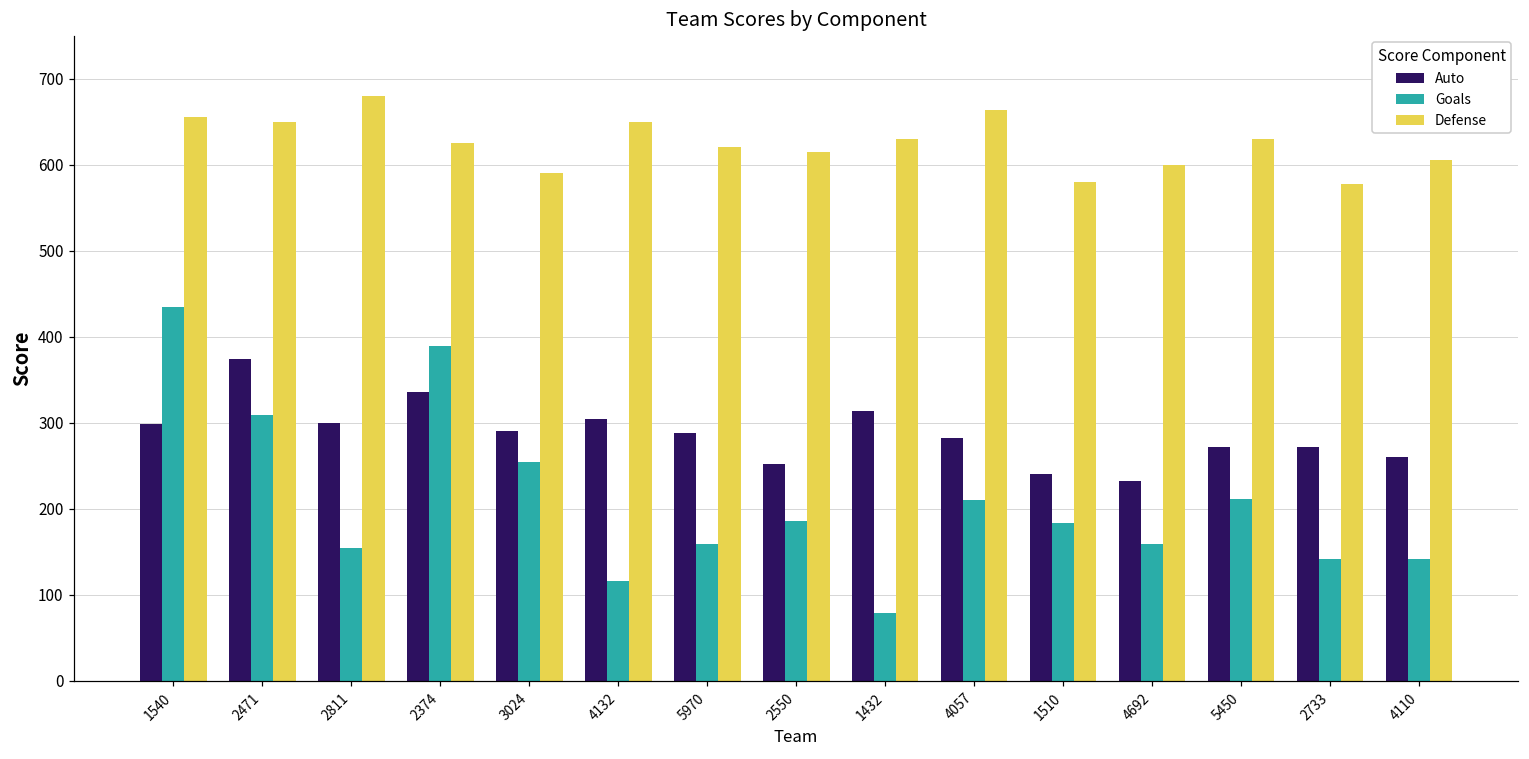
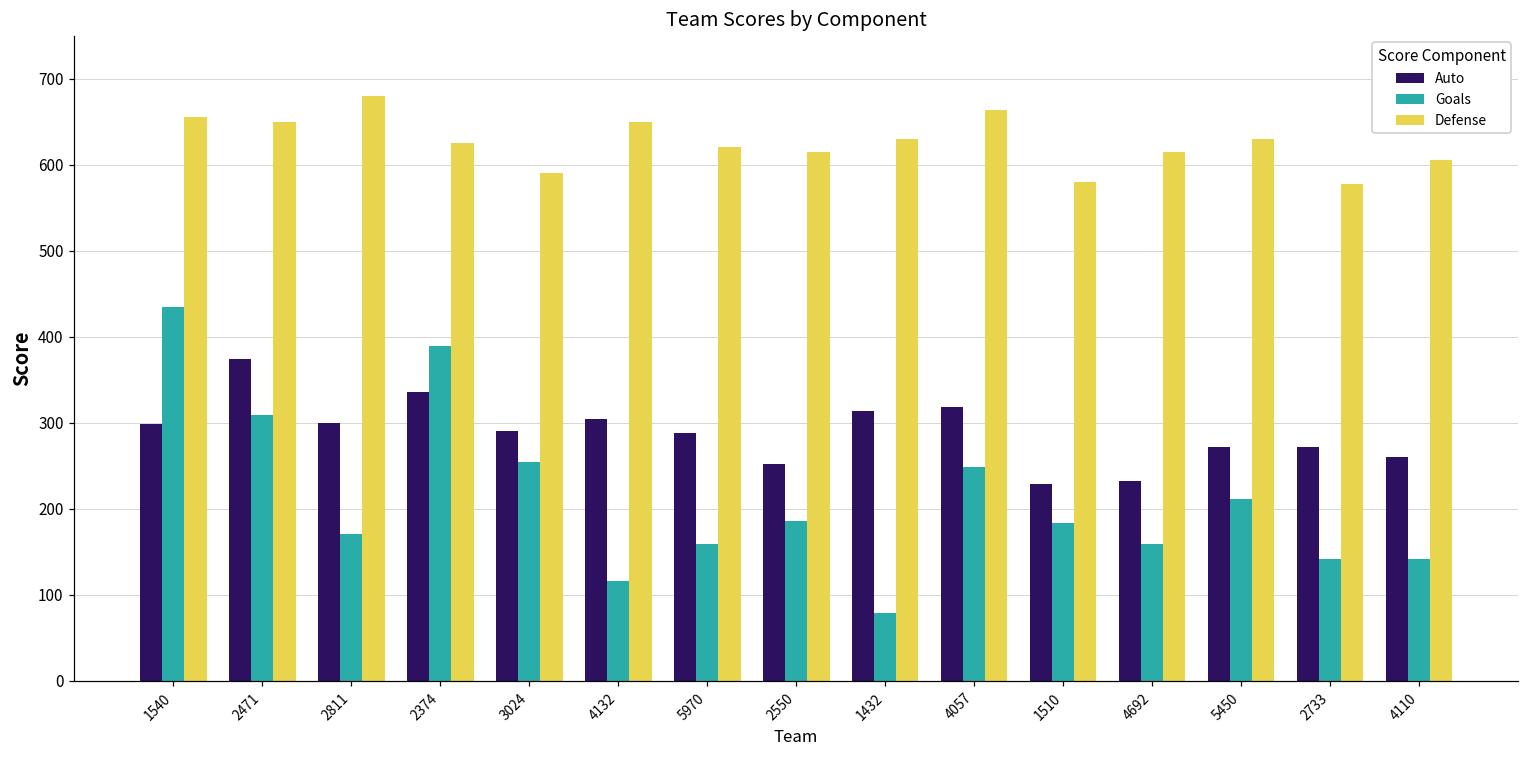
  {
    "Auto": {
      "1540": 300,
      "2471": 370,
      "2811": 300,
      "2374": 340,
      "3024": 290,
      "4132": 300,
      "5970": 290,
      "2550": 250,
      "1432": 310,
-     "4057": 280,
-     "1510": 240,
+     "4057": 320,
+     "1510": 230,
      "4692": 230,
      "5450": 270,
      "2733": 270,
      "4110": 260
    },
    "Goals": {
      "1540": 430,
      "2471": 310,
-     "2811": 150,
+     "2811": 170,
      "2374": 390,
      "3024": 250,
      "4132": 120,
      "5970": 160,
      "2550": 190,
      "1432": 80,
-     "4057": 210,
+     "4057": 250,
      "1510": 180,
      "4692": 160,
      "5450": 210,
      "2733": 140,
      "4110": 140
    },
    "Defense": {
      "1540": 660,
      "2471": 650,
      "2811": 680,
      "2374": 630,
      "3024": 590,
      "4132": 650,
      "5970": 620,
      "2550": 620,
      "1432": 630,
      "4057": 660,
      "1510": 580,
-     "4692": 600,
+     "4692": 610,
      "5450": 630,
      "2733": 580,
      "4110": 610
    }
  }
